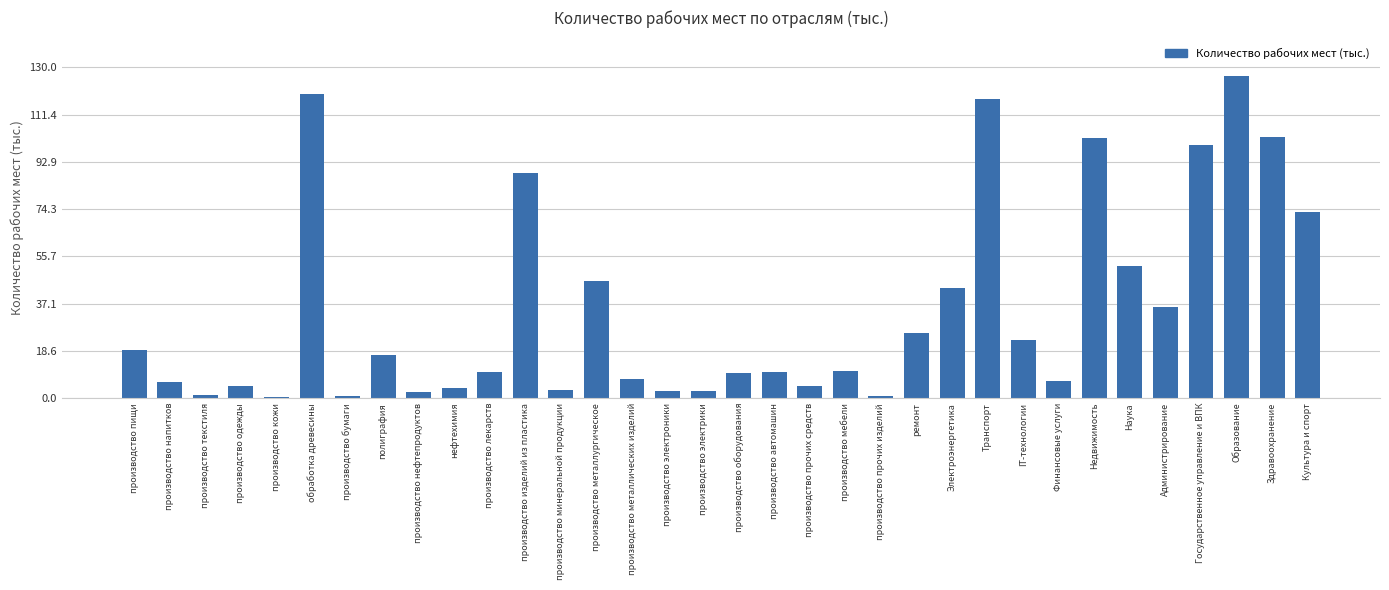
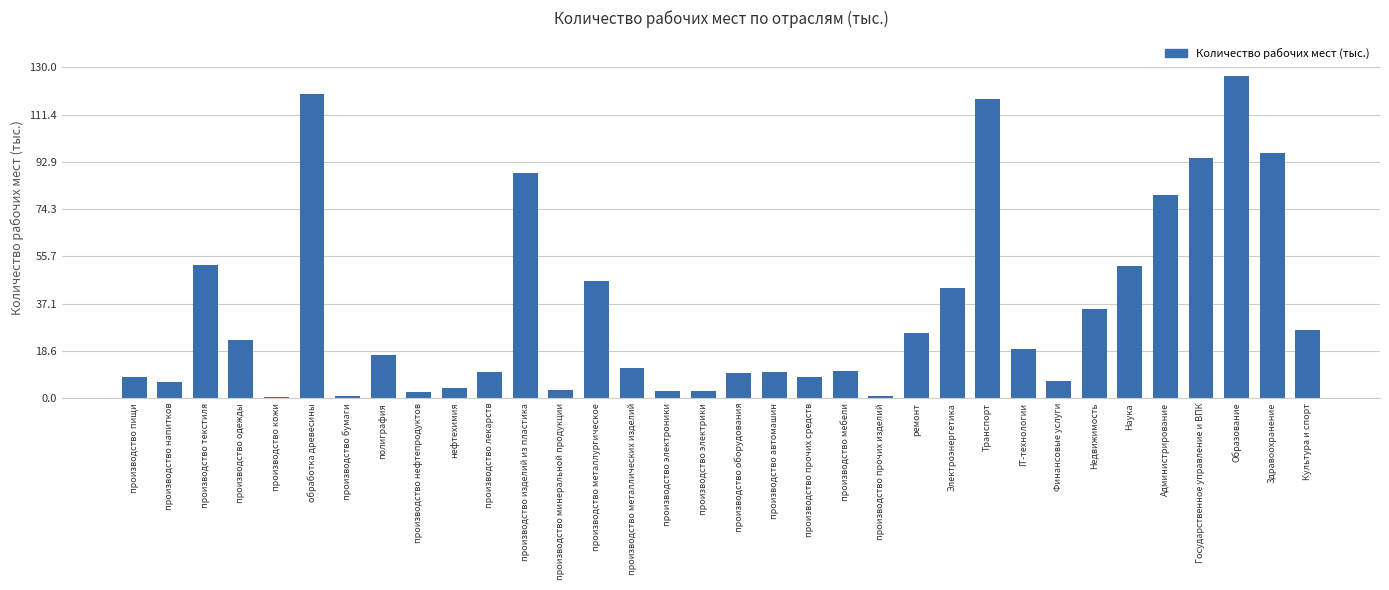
  {
-   "производство пищи": 19,
+   "производство пищи": 8,
    "производство напитков": 6,
-   "производство текстиля": 1,
-   "производство одежды": 5,
+   "производство текстиля": 52,
+   "производство одежды": 23,
    "обработка древесины": 120,
    "полиграфия": 17,
    "производство нефтепродуктов": 2,
    "нефтехимия": 4,
    "производство лекарств": 10,
    "производство изделий из пластика": 89,
    "производство минеральной продукции": 3,
    "производство металлургическое": 46,
-   "производство металлических изделий": 7,
+   "производство металлических изделий": 12,
    "производство электроники": 3,
    "производство электрики": 3,
    "производство оборудования": 10,
    "производство автомашин": 10,
-   "производство прочих средств": 5,
+   "производство прочих средств": 8,
    "производство мебели": 11,
    "ремонт": 26,
    "Электроэнергетика": 43,
    "Транспорт": 117,
-   "IT-технологии": 23,
+   "IT-технологии": 19,
    "Финансовые услуги": 7,
-   "Недвижимость": 102,
+   "Недвижимость": 35,
    "Наука": 52,
-   "Администрирование": 36,
-   "Государственное управление и ВПК": 100,
+   "Администрирование": 80,
+   "Государственное управление и ВПК": 94,
    "Образование": 127,
-   "Здравоохранение": 103,
-   "Культура и спорт": 73
+   "Здравоохранение": 96,
+   "Культура и спорт": 27
  }
